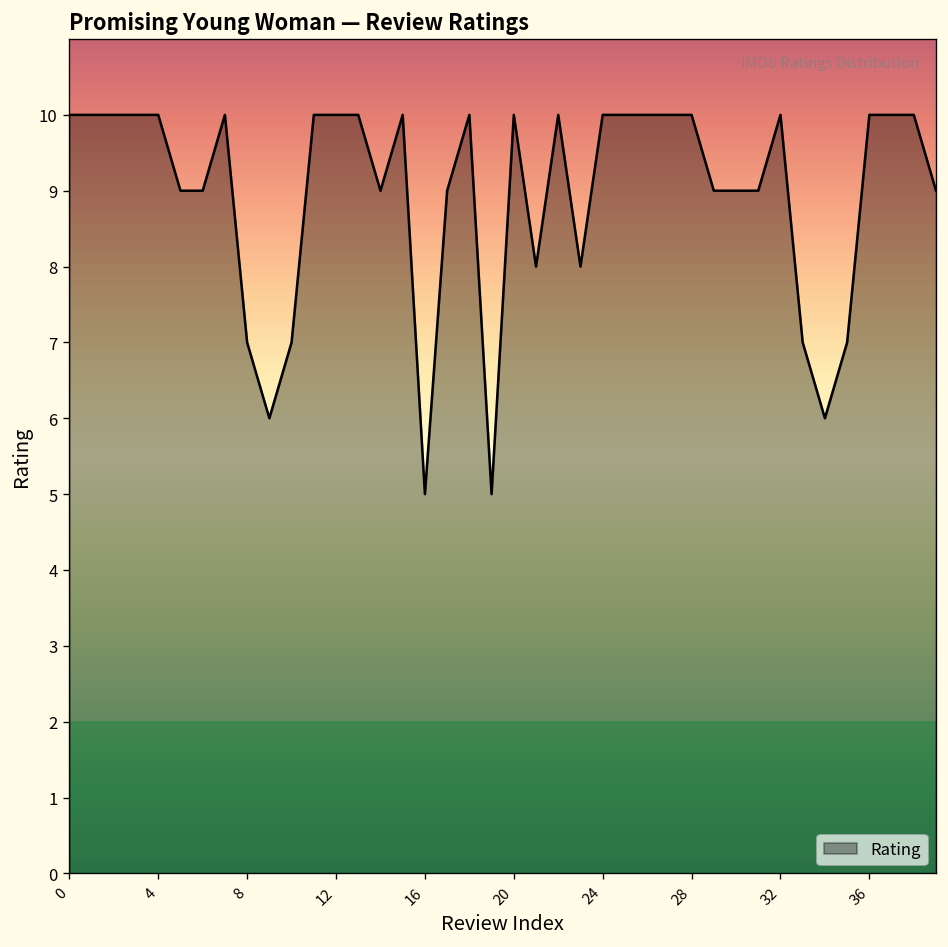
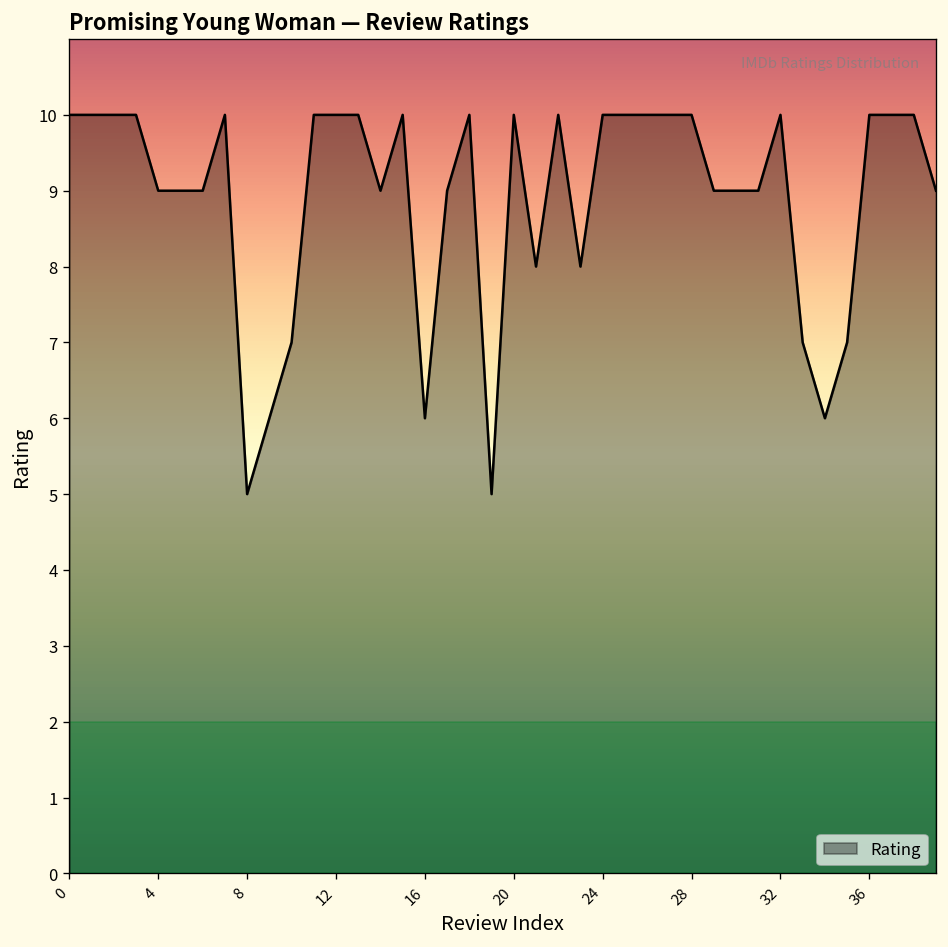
  {
    "0": 10,
-   "4": 10,
-   "8": 7,
+   "4": 9,
+   "8": 5,
    "12": 10,
-   "16": 5,
+   "16": 6,
    "20": 10,
    "24": 10,
    "28": 10,
    "32": 10,
    "36": 10
  }
